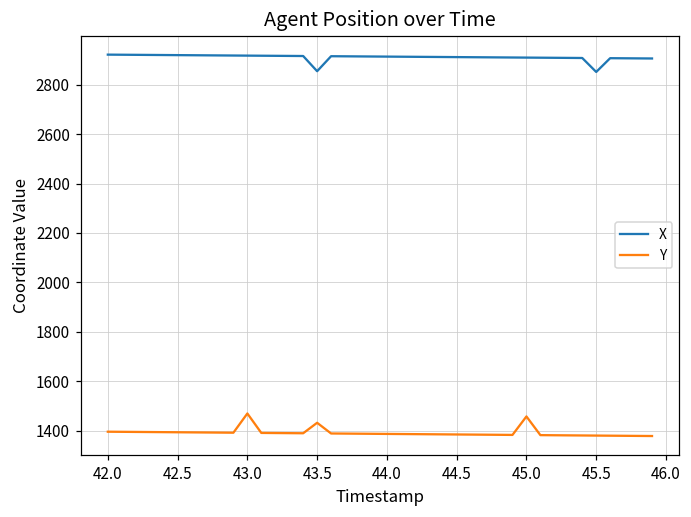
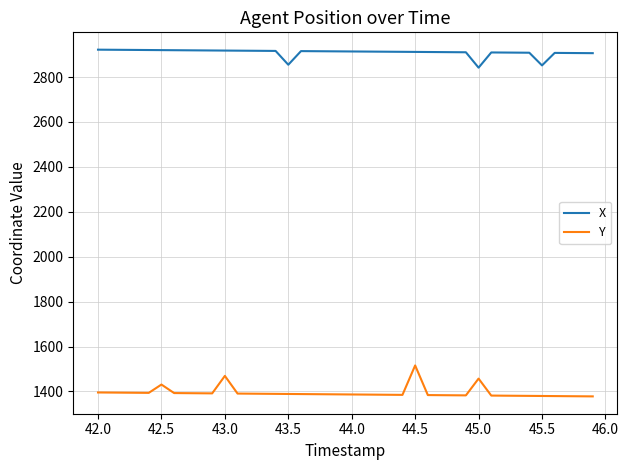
  {
    "X": {
      "42.0": 2920,
      "42.5": 2920,
      "43.0": 2920,
      "43.5": 2860,
      "44.0": 2910,
      "44.5": 2910,
-     "45.0": 2910,
+     "45.0": 2840,
      "45.5": 2850
    },
    "Y": {
      "42.0": 1400,
-     "42.5": 1390,
+     "42.5": 1430,
      "43.0": 1470,
-     "43.5": 1430,
+     "43.5": 1390,
      "44.0": 1390,
-     "44.5": 1380,
+     "44.5": 1520,
      "45.0": 1460,
      "45.5": 1380
    }
  }
